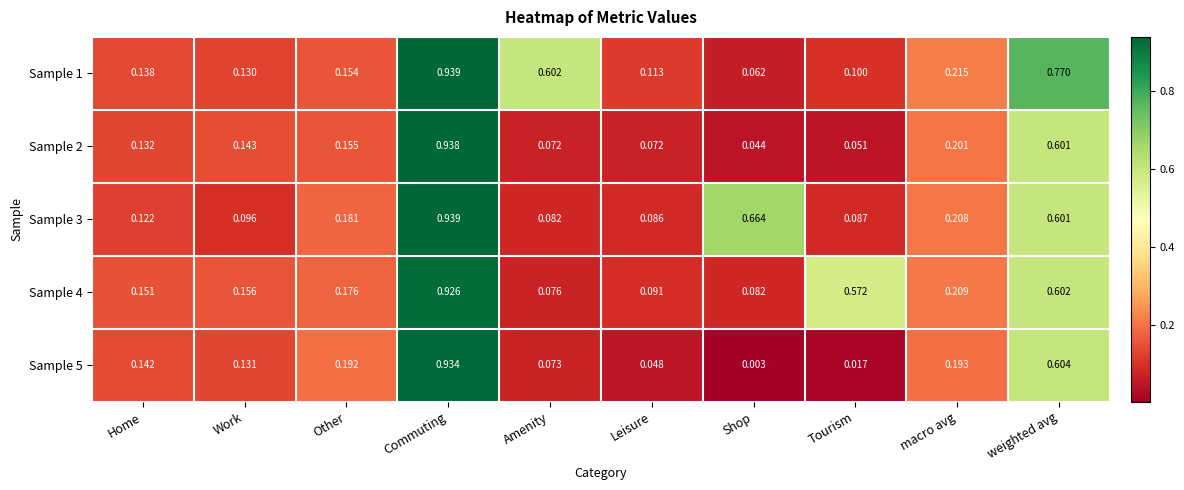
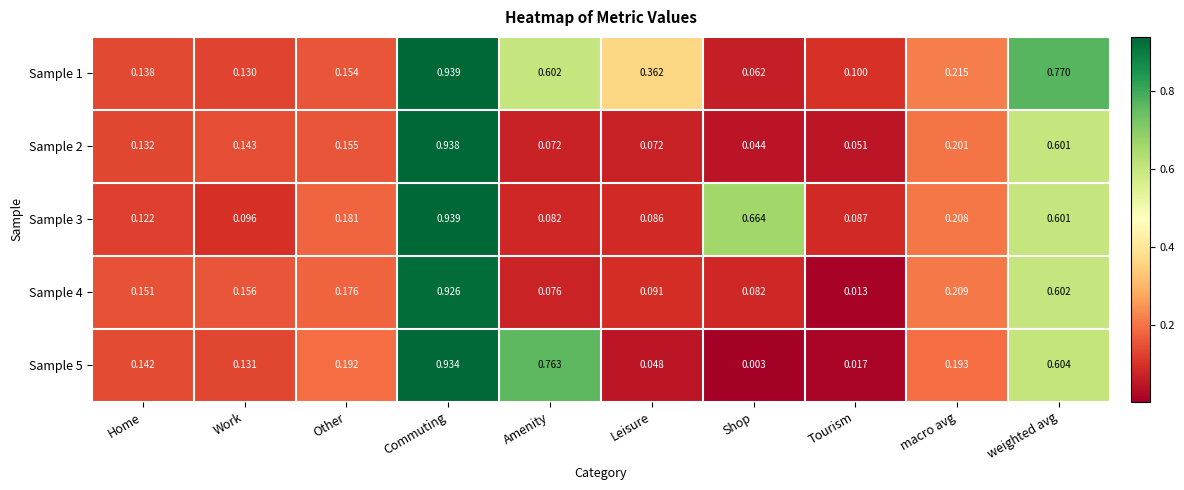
  {
    "Sample 1": {
      "Home": 0.138,
      "Work": 0.130,
      "Other": 0.154,
      "Commuting": 0.939,
      "Amenity": 0.602,
-     "Leisure": 0.113,
+     "Leisure": 0.362,
      "Shop": 0.062,
      "Tourism": 0.100,
      "macro avg": 0.215,
      "weighted avg": 0.770
    },
    "Sample 2": {
      "Home": 0.132,
      "Work": 0.143,
      "Other": 0.155,
      "Commuting": 0.938,
      "Amenity": 0.072,
      "Leisure": 0.072,
      "Shop": 0.044,
      "Tourism": 0.051,
      "macro avg": 0.201,
      "weighted avg": 0.601
    },
    "Sample 3": {
      "Home": 0.122,
      "Work": 0.096,
      "Other": 0.181,
      "Commuting": 0.939,
      "Amenity": 0.082,
      "Leisure": 0.086,
      "Shop": 0.664,
      "Tourism": 0.087,
      "macro avg": 0.208,
      "weighted avg": 0.601
    },
    "Sample 4": {
      "Home": 0.151,
      "Work": 0.156,
      "Other": 0.176,
      "Commuting": 0.926,
      "Amenity": 0.076,
      "Leisure": 0.091,
      "Shop": 0.082,
-     "Tourism": 0.572,
+     "Tourism": 0.013,
      "macro avg": 0.209,
      "weighted avg": 0.602
    },
    "Sample 5": {
      "Home": 0.142,
      "Work": 0.131,
      "Other": 0.192,
      "Commuting": 0.934,
-     "Amenity": 0.073,
+     "Amenity": 0.763,
      "Leisure": 0.048,
      "Shop": 0.003,
      "Tourism": 0.017,
      "macro avg": 0.193,
      "weighted avg": 0.604
    }
  }
